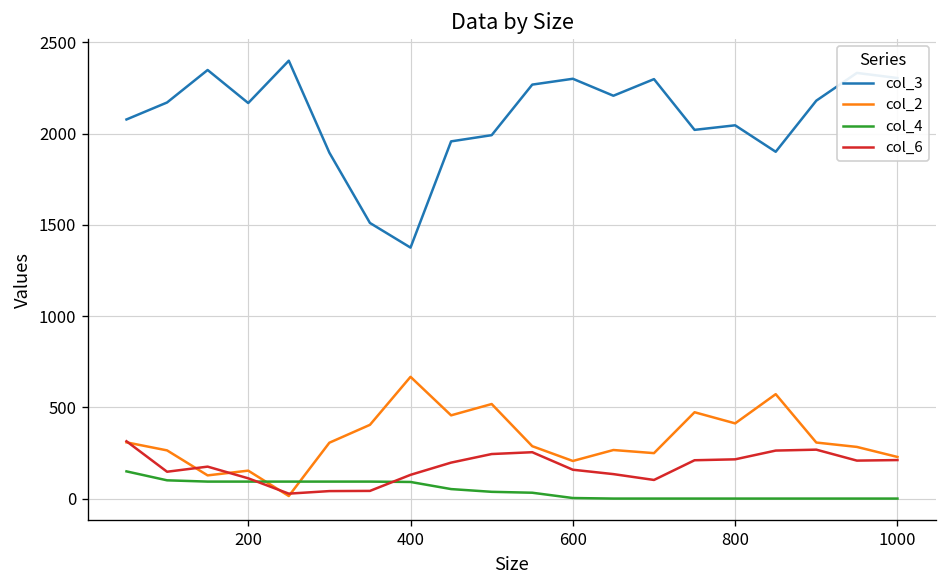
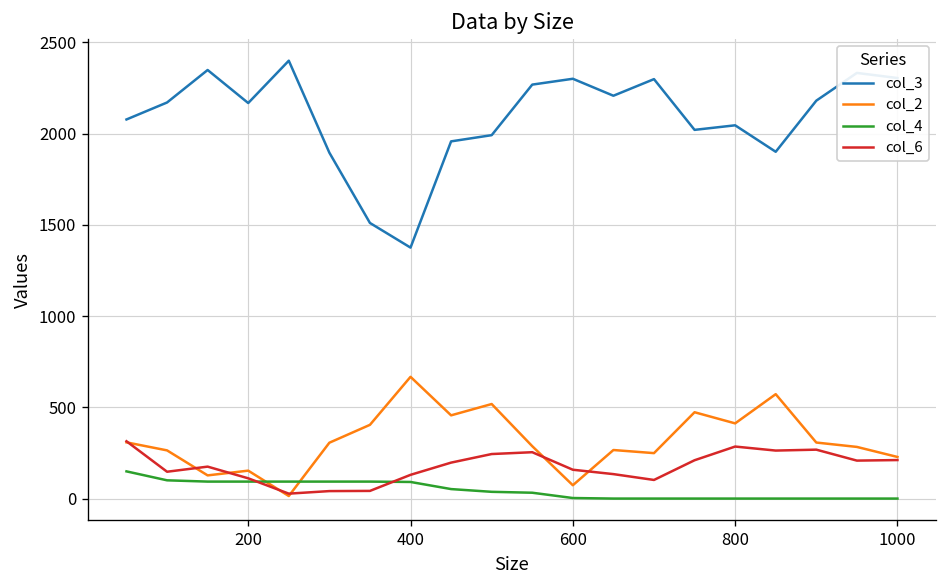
  {
    "col_3": {
      "200": 2170,
      "400": 1380,
      "600": 2300,
      "800": 2050
    },
    "col_2": {
      "200": 150,
      "400": 670,
-     "600": 210,
+     "600": 70,
      "800": 410,
      "1000": 230
    },
    "col_4": {
      "200": 90,
      "400": 90,
      "600": 0,
      "800": 0,
      "1000": 0
    },
    "col_6": {
      "200": 110,
      "400": 130,
      "600": 160,
-     "800": 220,
+     "800": 290,
      "1000": 210
    }
  }
